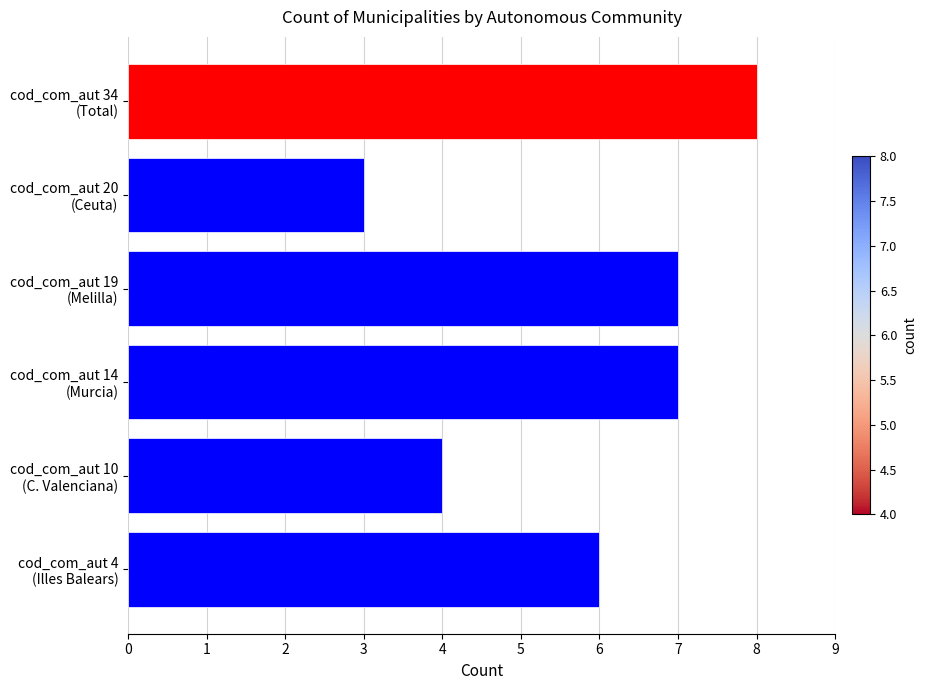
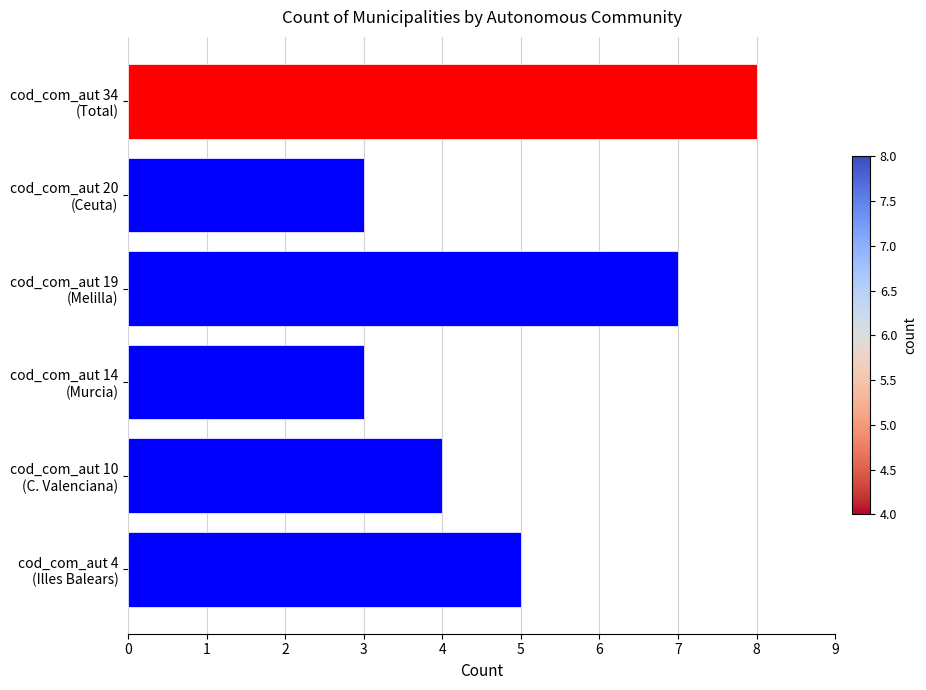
  {
    "cod_com_aut 34 (Total)": 8,
    "cod_com_aut 20 (Ceuta)": 3,
    "cod_com_aut 19 (Melilla)": 7,
-   "cod_com_aut 14 (Murcia)": 7,
+   "cod_com_aut 14 (Murcia)": 3,
    "cod_com_aut 10 (C. Valenciana)": 4,
-   "cod_com_aut 4 (Illes Balears)": 6
+   "cod_com_aut 4 (Illes Balears)": 5
  }
